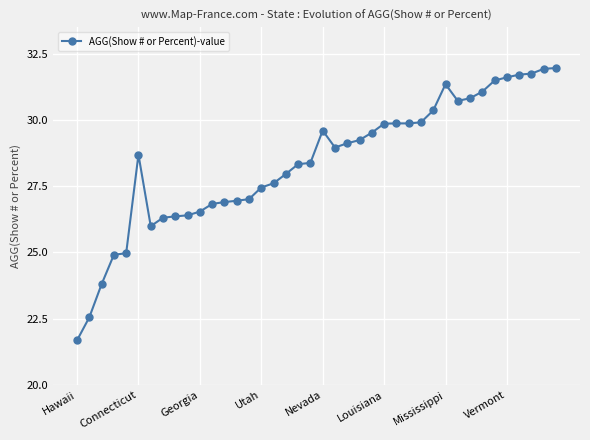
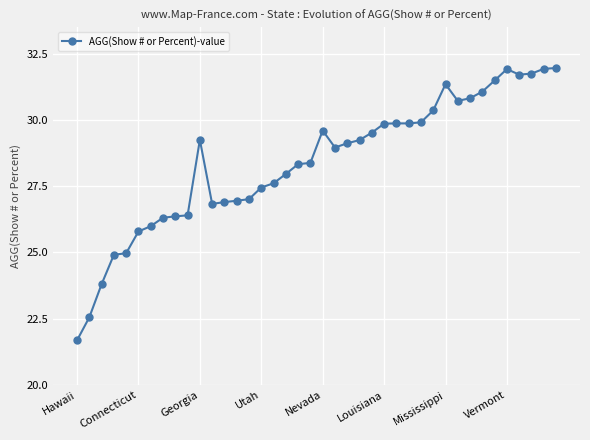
  {
    "Hawaii": 21.7,
-   "Connecticut": 28.7,
-   "Georgia": 26.5,
+   "Connecticut": 25.8,
+   "Georgia": 29.3,
    "Utah": 27.5,
    "Nevada": 29.6,
    "Louisiana": 29.9,
    "Mississippi": 31.4,
-   "Vermont": 31.6
+   "Vermont": 31.9
  }
